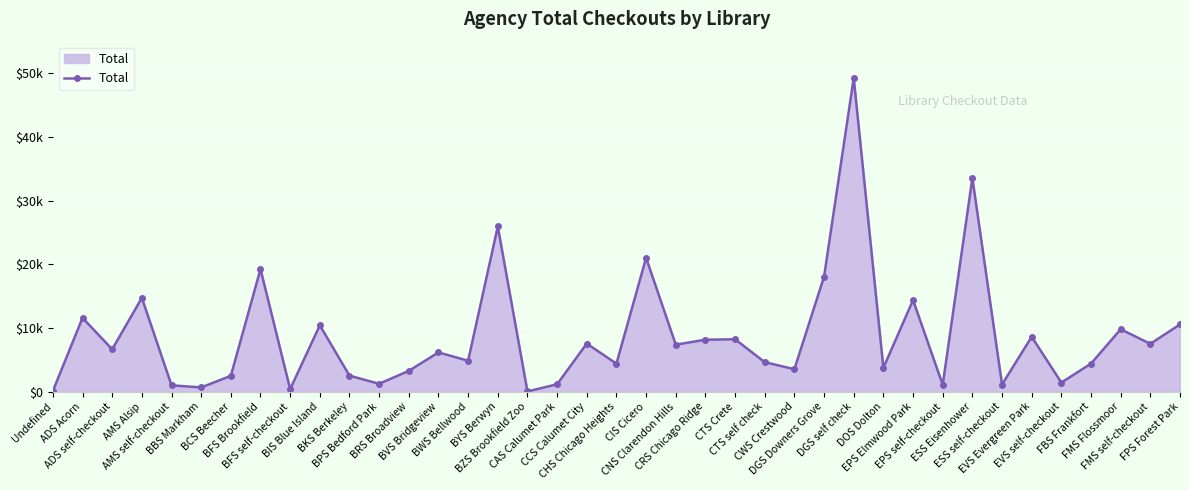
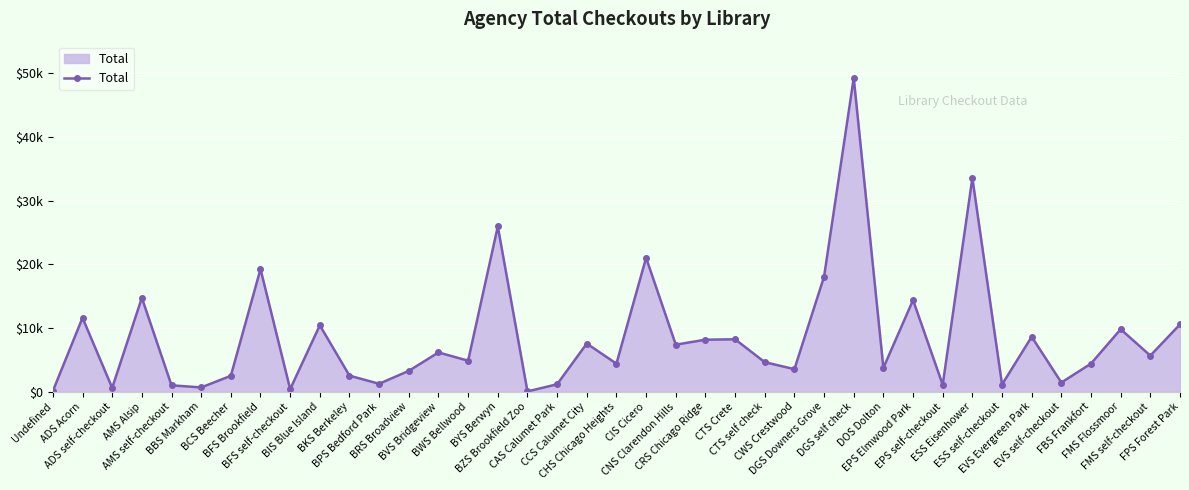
  {
    "Undefined": "$0",
    "ADS Acorn": "$12000",
-   "ADS self-checkout": "$7000",
+   "ADS self-checkout": "$1000",
    "AMS Alsip": "$15000",
    "AMS self-checkout": "$1000",
    "BBS Markham": "$1000",
    "BCS Beecher": "$2000",
    "BFS Brookfield": "$19000",
    "BFS self-checkout": "$0",
    "BIS Blue Island": "$10000",
    "BKS Berkeley": "$3000",
    "BPS Bedford Park": "$1000",
    "BRS Broadview": "$3000",
    "BVS Bridgeview": "$6000",
    "BWS Bellwood": "$5000",
    "BYS Berwyn": "$26000",
    "BZS Brookfield Zoo": "$0",
    "CAS Calumet Park": "$1000",
    "CCS Calumet City": "$8000",
    "CHS Chicago Heights": "$4000",
    "CIS Cicero": "$21000",
    "CNS Clarendon Hills": "$7000",
    "CRS Chicago Ridge": "$8000",
    "CTS Crete": "$8000",
    "CTS self check": "$5000",
    "CWS Crestwood": "$4000",
    "DGS Downers Grove": "$18000",
    "DGS self check": "$49000",
    "DOS Dolton": "$4000",
    "EPS Elmwood Park": "$14000",
    "EPS self-checkout": "$1000",
    "ESS Eisenhower": "$34000",
    "ESS self-checkout": "$1000",
    "EVS Evergreen Park": "$9000",
    "EVS self-checkout": "$1000",
    "FBS Frankfort": "$4000",
    "FMS Flossmoor": "$10000",
-   "FMS self-checkout": "$8000",
+   "FMS self-checkout": "$6000",
    "FPS Forest Park": "$11000"
  }
